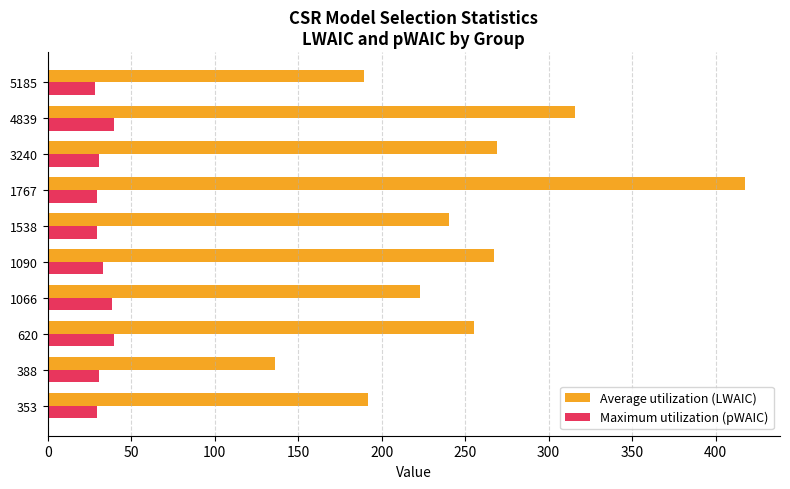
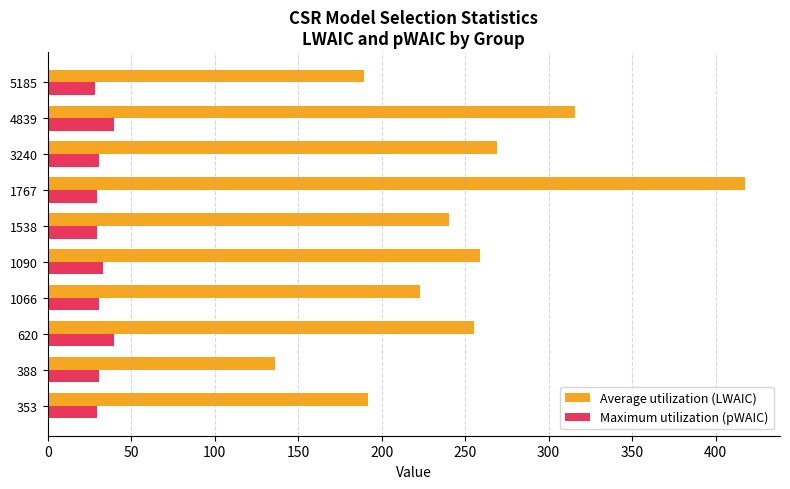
  {
    "Average utilization (LWAIC)": {
      "5185": 190,
      "4839": 316,
      "3240": 269,
      "1767": 418,
      "1538": 240,
-     "1090": 267,
+     "1090": 259,
      "1066": 223,
      "620": 255,
      "388": 136,
      "353": 192
    },
    "Maximum utilization (pWAIC)": {
      "5185": 28,
      "4839": 39,
      "3240": 31,
      "1767": 29,
      "1538": 30,
      "1090": 33,
-     "1066": 38,
+     "1066": 31,
      "620": 40,
      "388": 31,
      "353": 30
    }
  }
